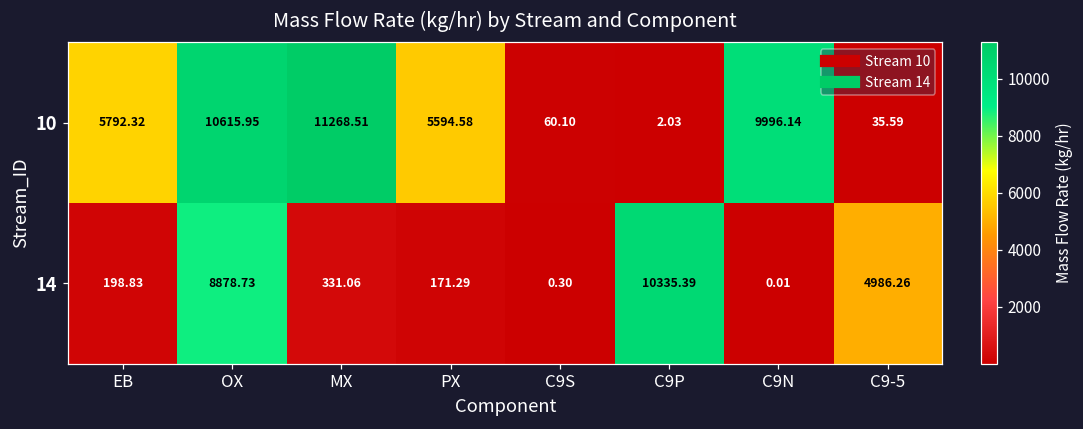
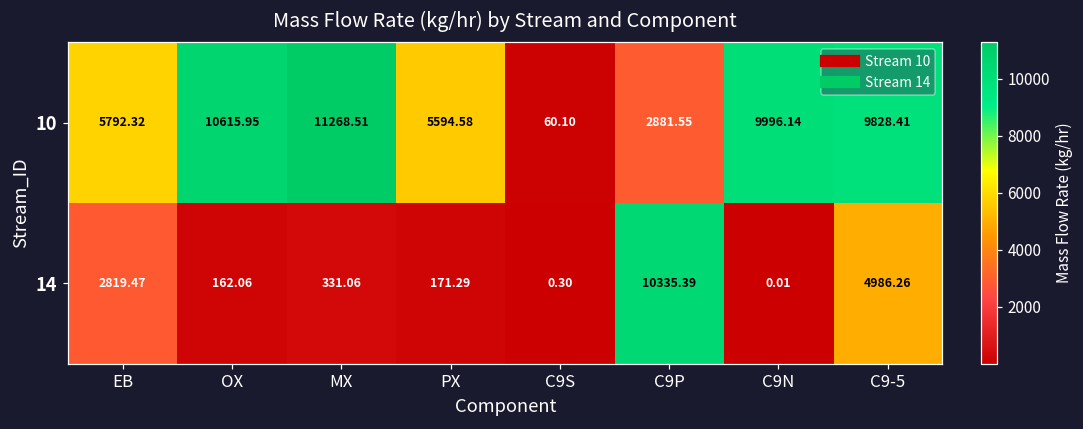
  {
    "10": {
      "EB": 5792.32,
      "OX": 10615.95,
      "MX": 11268.51,
      "PX": 5594.58,
      "C9S": 60.10,
-     "C9P": 2.03,
+     "C9P": 2881.55,
      "C9N": 9996.14,
-     "C9-5": 35.59
+     "C9-5": 9828.41
    },
    "14": {
-     "EB": 198.83,
-     "OX": 8878.73,
+     "EB": 2819.47,
+     "OX": 162.06,
      "MX": 331.06,
      "PX": 171.29,
      "C9S": 0.30,
      "C9P": 10335.39,
      "C9N": 0.01,
      "C9-5": 4986.26
    }
  }
